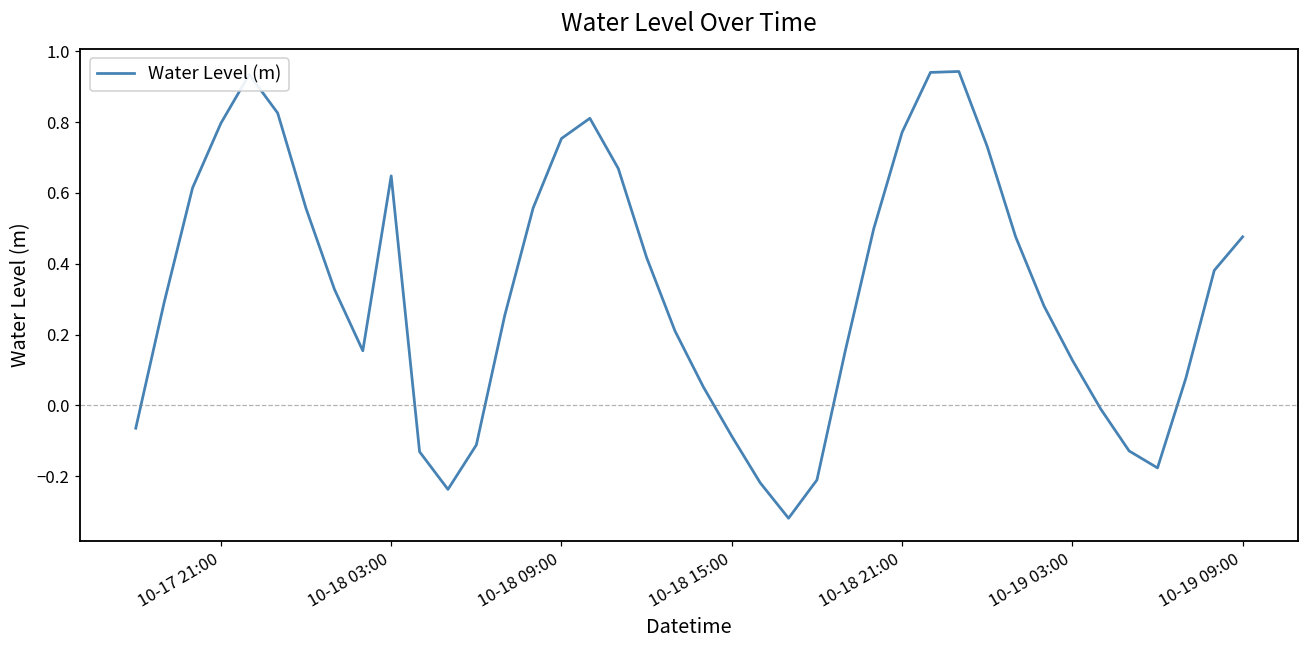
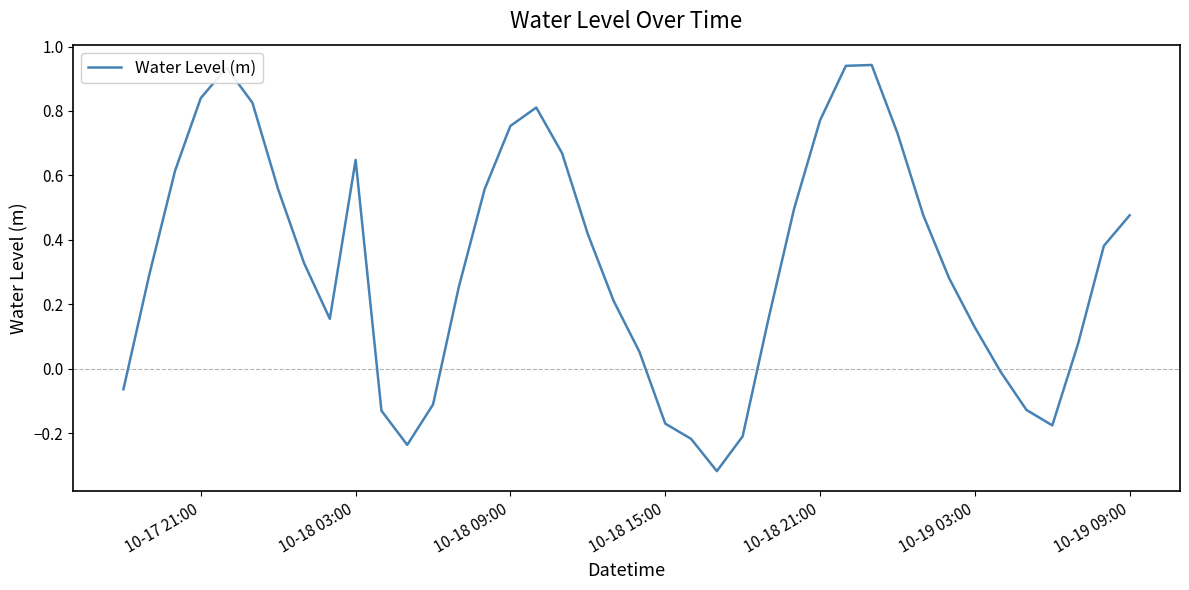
  {
-   "10-17 21:00": 0.80,
+   "10-17 21:00": 0.84,
    "10-18 03:00": 0.65,
    "10-18 09:00": 0.75,
-   "10-18 15:00": -0.09,
+   "10-18 15:00": -0.17,
    "10-18 21:00": 0.77,
    "10-19 03:00": 0.13,
    "10-19 09:00": 0.48
  }
